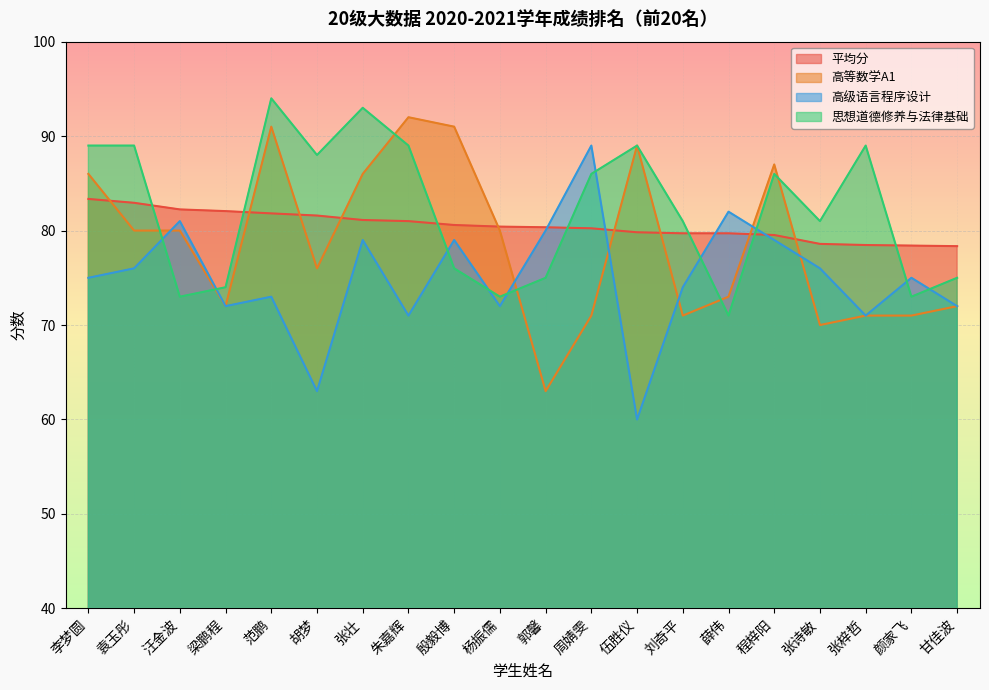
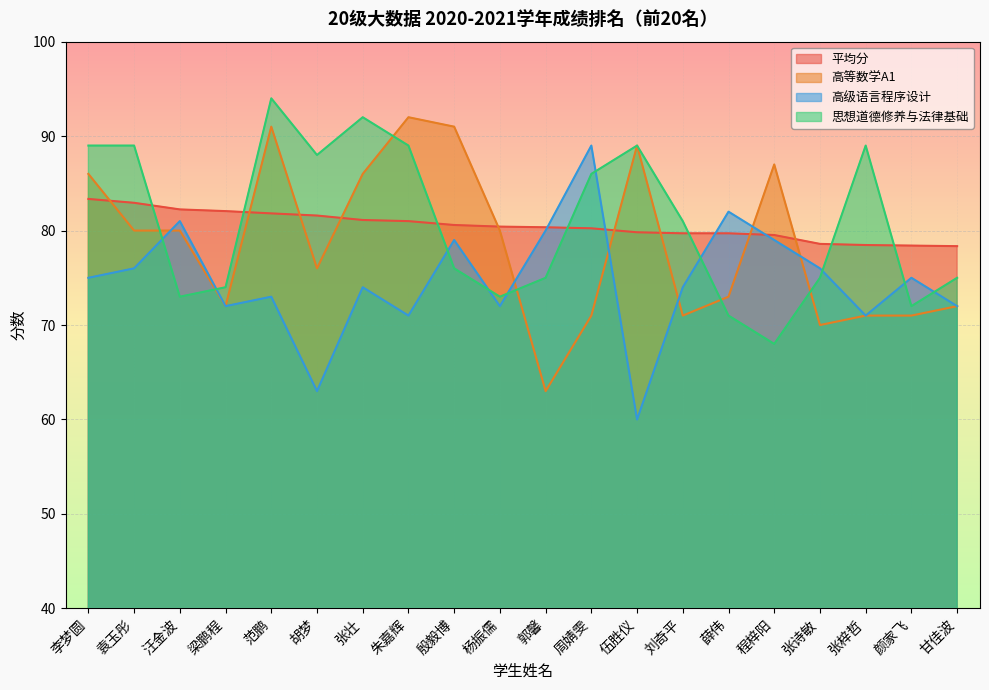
  {
    "高级语言程序设计": {
      "李梦圆": 75,
      "袁玉彤": 76,
      "汪金波": 81,
      "范鹏": 73,
      "胡梦": 63,
-     "张壮": 79,
+     "张壮": 74,
      "朱嘉辉": 71,
      "殷毅博": 79,
      "杨振儒": 72,
      "郭馨": 80,
      "周婧雯": 89,
      "伍胜仪": 60,
      "刘奇平": 74,
      "薛伟": 82,
      "程梓阳": 79,
      "张诗敏": 76,
      "颜家飞": 75
    },
    "思想道德修养与法律基础": {
      "李梦圆": 89,
      "袁玉彤": 89,
      "汪金波": 73,
      "梁鹏程": 74,
      "范鹏": 94,
      "胡梦": 88,
-     "张壮": 93,
+     "张壮": 92,
      "朱嘉辉": 89,
      "殷毅博": 76,
      "杨振儒": 73,
      "郭馨": 75,
      "周婧雯": 86,
      "刘奇平": 81,
      "薛伟": 71,
-     "程梓阳": 86,
-     "张诗敏": 81,
+     "程梓阳": 68,
+     "张诗敏": 75,
      "张梓哲": 89,
-     "颜家飞": 73,
+     "颜家飞": 72,
      "甘佳波": 75
    }
  }
